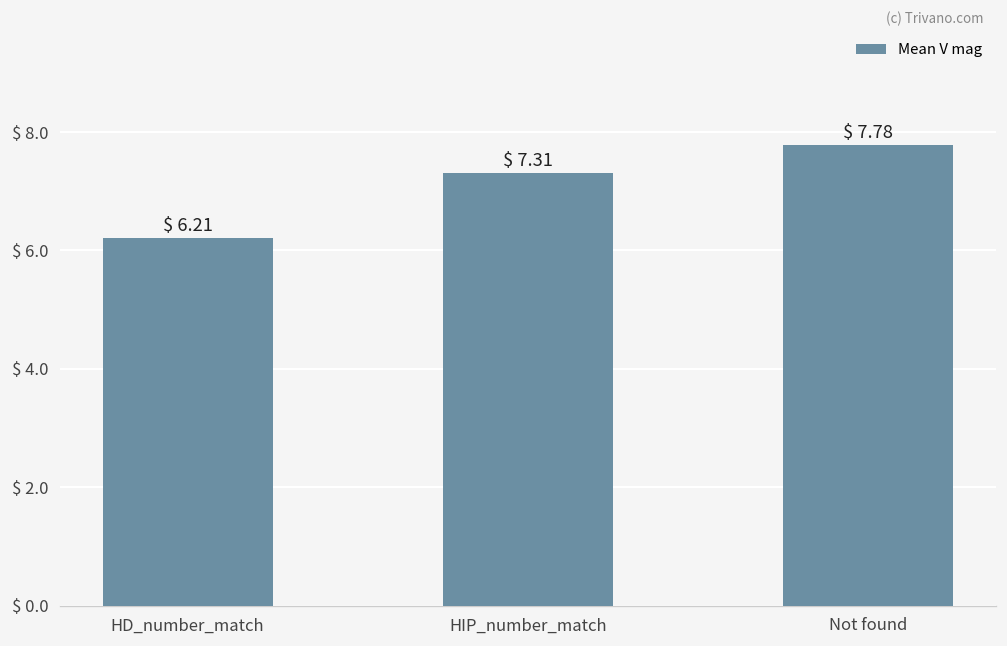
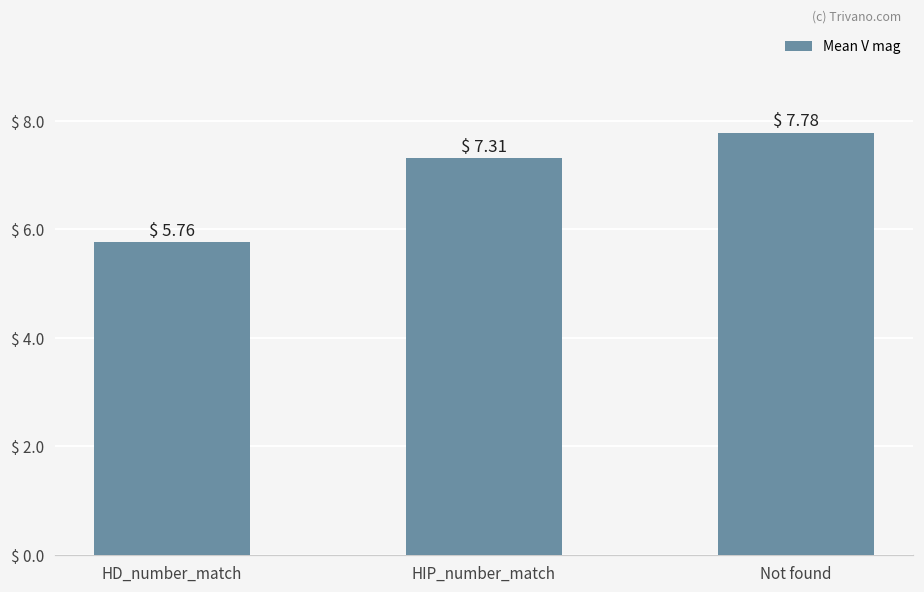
  {
-   "HD_number_match": 6.21,
+   "HD_number_match": 5.76,
    "HIP_number_match": 7.31,
    "Not found": 7.78
  }
